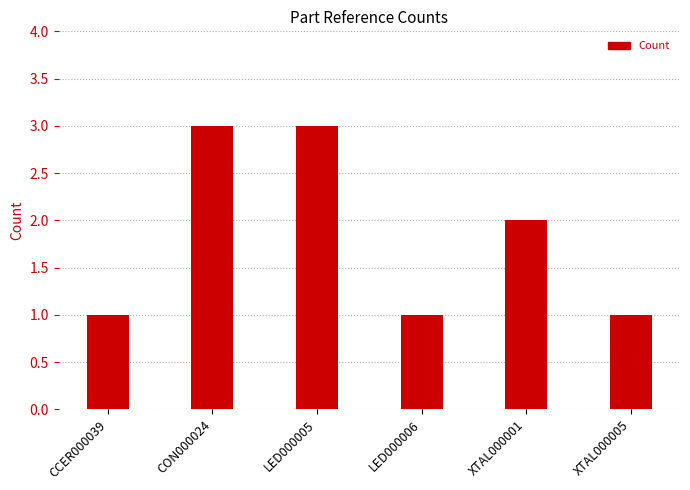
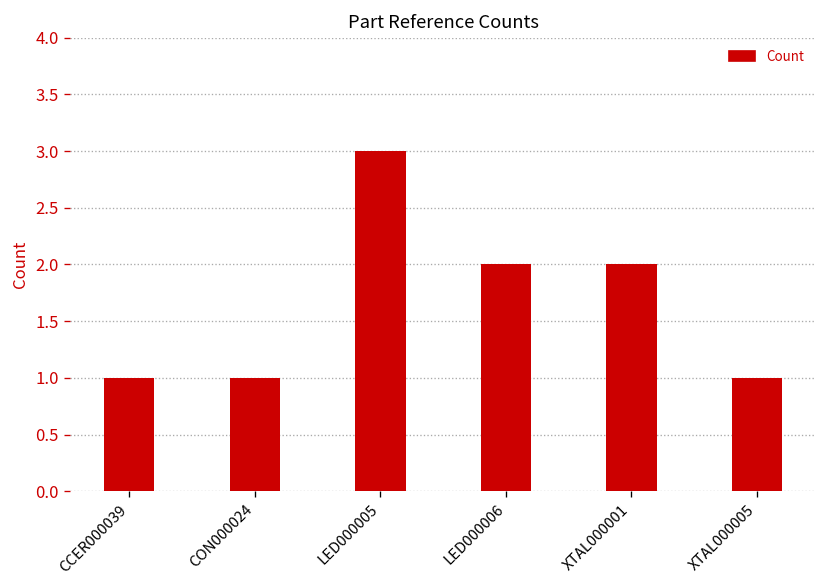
  {
    "CCER000039": 1,
-   "CON000024": 3,
+   "CON000024": 1,
    "LED000005": 3,
-   "LED000006": 1,
+   "LED000006": 2,
    "XTAL000001": 2,
    "XTAL000005": 1
  }
